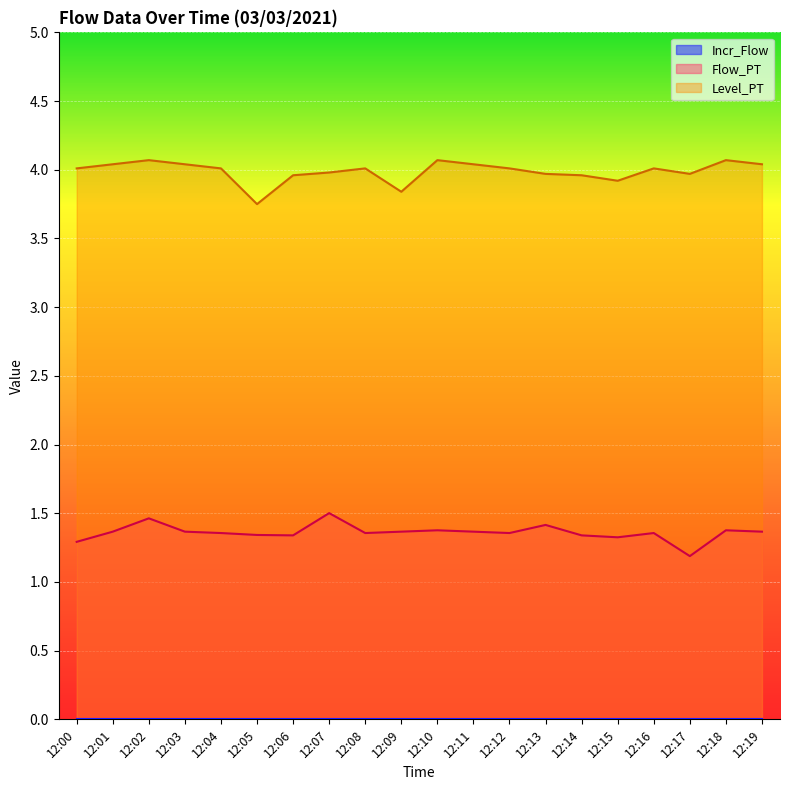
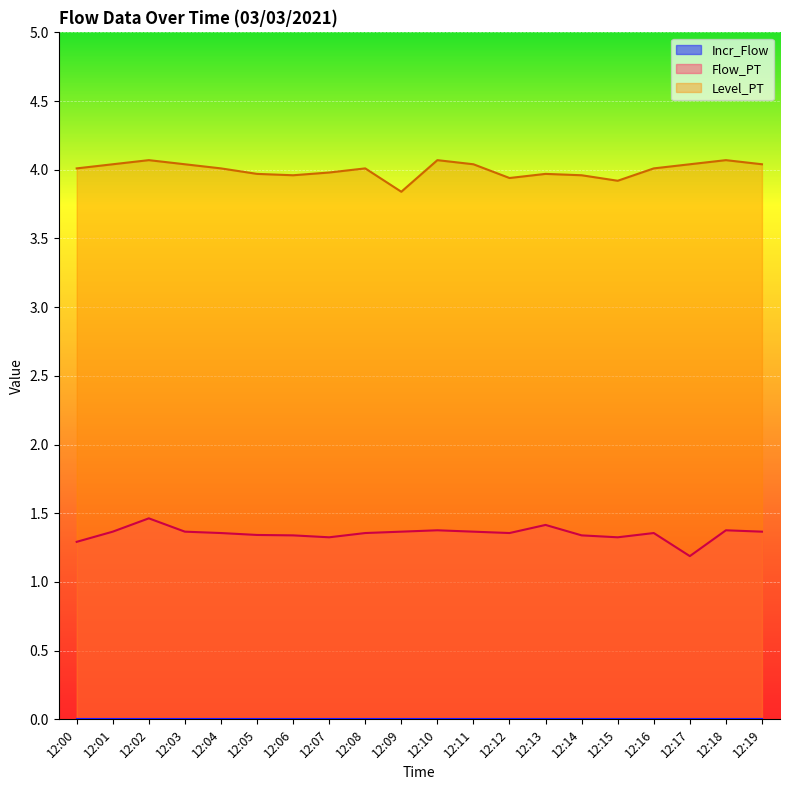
  {
    "Incr_Flow": {
      "12:00": 0.00,
      "12:01": 0.00,
      "12:02": 0.00,
      "12:03": 0.00,
      "12:04": 0.00,
      "12:05": 0.00,
      "12:06": 0.00,
      "12:07": 0.00,
      "12:08": 0.00,
      "12:09": 0.00,
      "12:10": 0.00,
      "12:11": 0.00,
      "12:12": 0.00,
      "12:13": 0.00,
      "12:14": 0.00,
      "12:15": 0.00,
      "12:16": 0.00,
      "12:17": 0.00,
      "12:18": 0.00,
      "12:19": 0.00
    },
    "Flow_PT": {
      "12:00": 1.29,
      "12:01": 1.37,
      "12:02": 1.46,
      "12:03": 1.37,
      "12:04": 1.36,
      "12:05": 1.34,
      "12:06": 1.34,
-     "12:07": 1.50,
+     "12:07": 1.33,
      "12:08": 1.36,
      "12:09": 1.37,
      "12:10": 1.38,
      "12:11": 1.37,
      "12:12": 1.36,
      "12:13": 1.42,
      "12:14": 1.34,
      "12:15": 1.33,
      "12:16": 1.36,
      "12:17": 1.19,
      "12:18": 1.38,
      "12:19": 1.37
    },
    "Level_PT": {
      "12:00": 4.01,
      "12:01": 4.04,
      "12:02": 4.07,
      "12:03": 4.04,
      "12:04": 4.01,
-     "12:05": 3.75,
+     "12:05": 3.97,
      "12:06": 3.96,
      "12:07": 3.98,
      "12:08": 4.01,
      "12:09": 3.84,
      "12:10": 4.07,
      "12:11": 4.04,
-     "12:12": 4.01,
+     "12:12": 3.94,
      "12:13": 3.97,
      "12:14": 3.96,
      "12:15": 3.92,
      "12:16": 4.01,
-     "12:17": 3.97,
+     "12:17": 4.04,
      "12:18": 4.07,
      "12:19": 4.04
    }
  }
